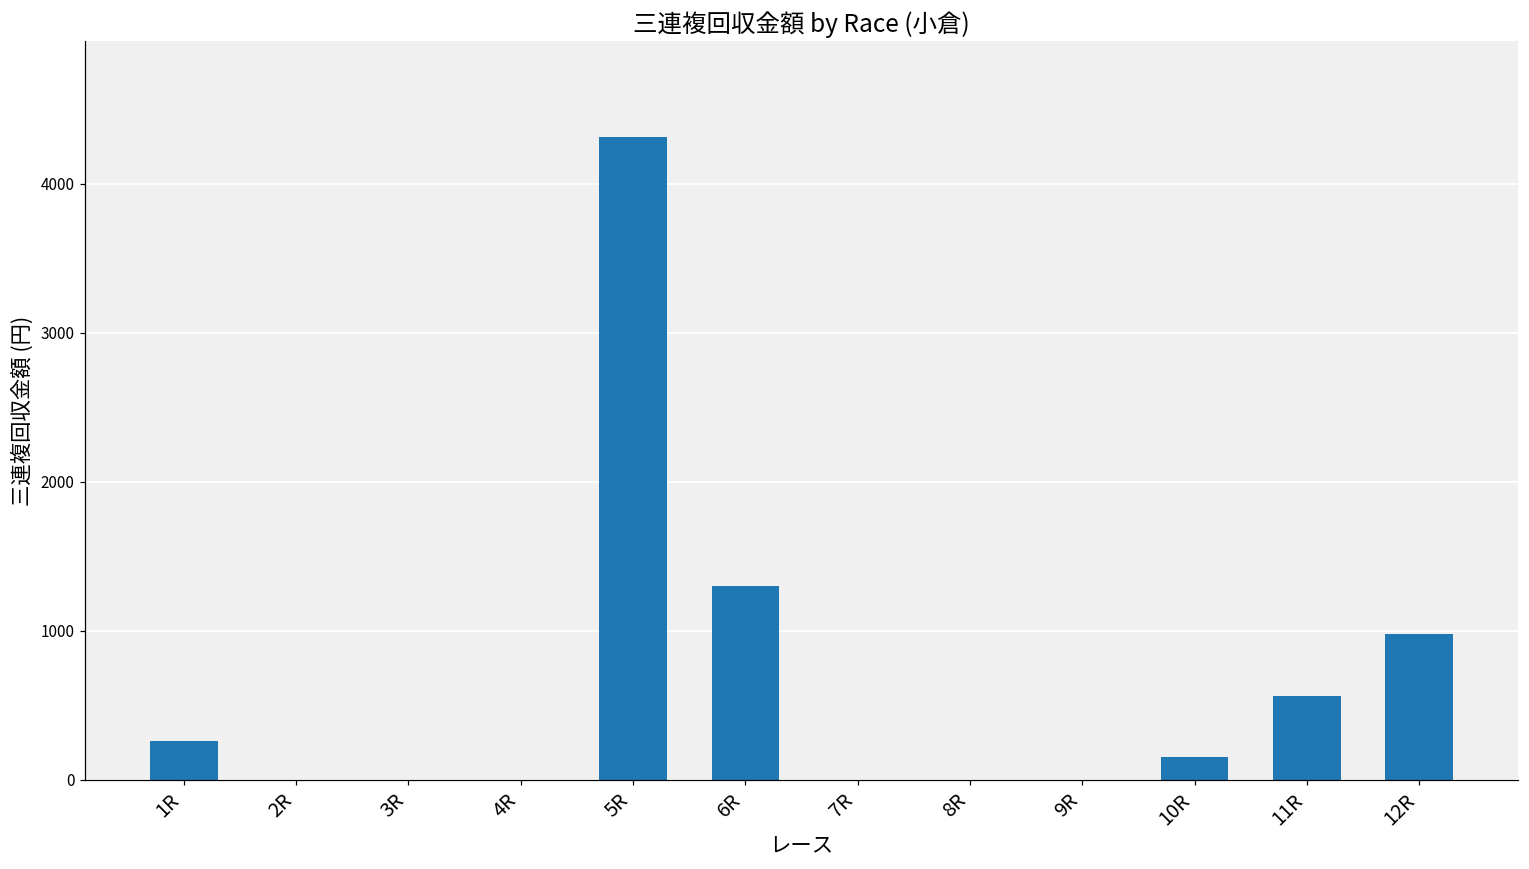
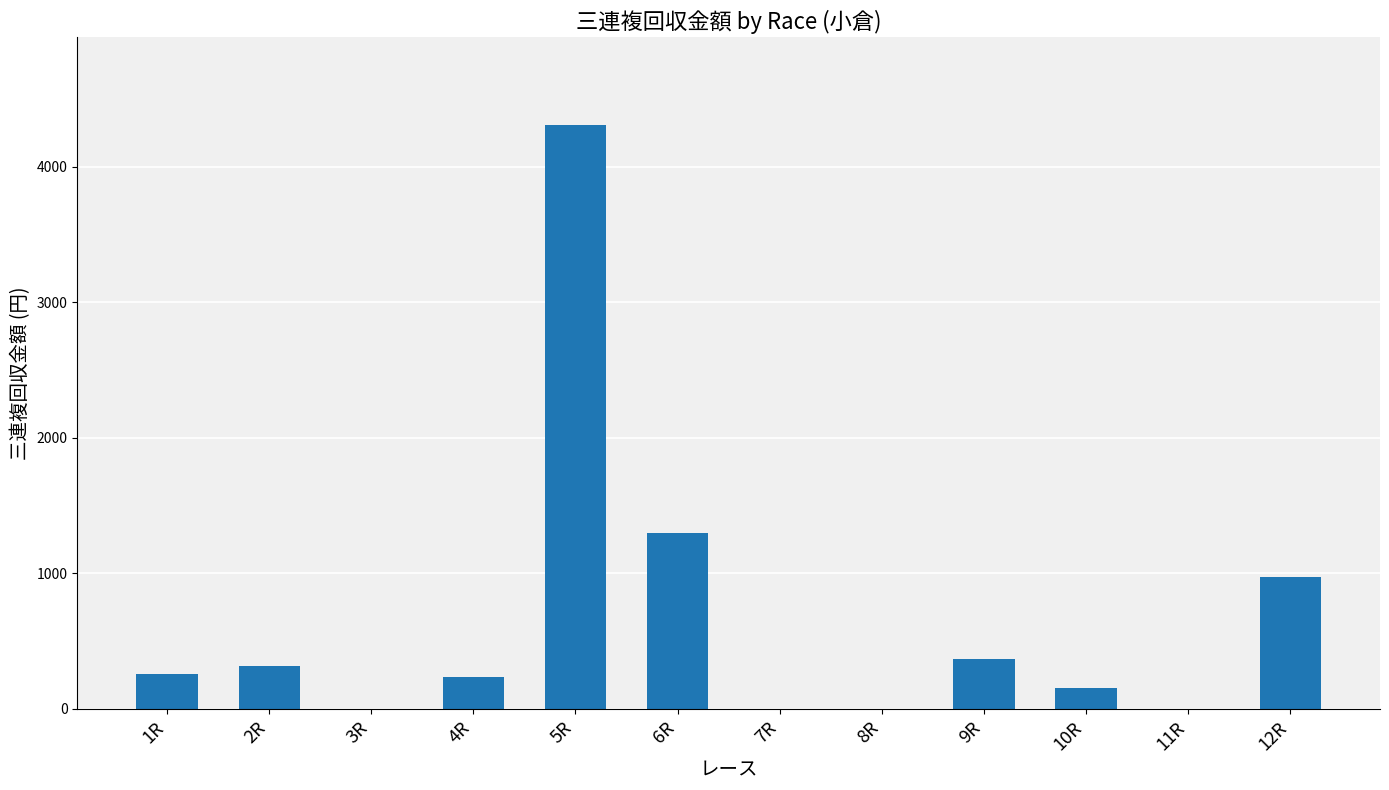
  {
    "1R": 260,
-   "2R": 0,
+   "2R": 320,
    "3R": 0,
-   "4R": 0,
+   "4R": 240,
    "5R": 4310,
    "6R": 1300,
    "7R": 0,
    "8R": 0,
-   "9R": 0,
+   "9R": 360,
    "10R": 150,
-   "11R": 560,
+   "11R": 0,
    "12R": 980
  }
